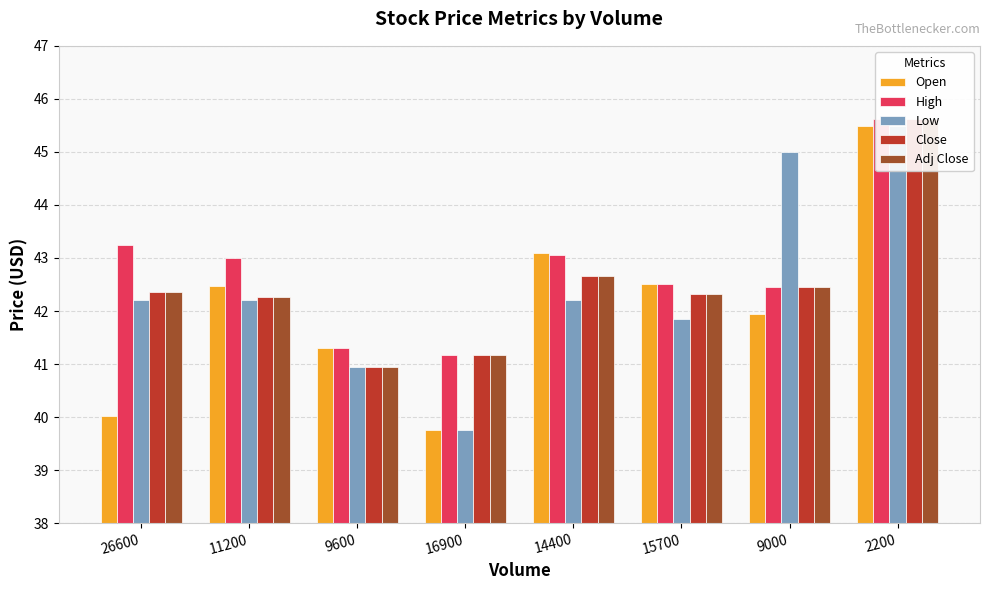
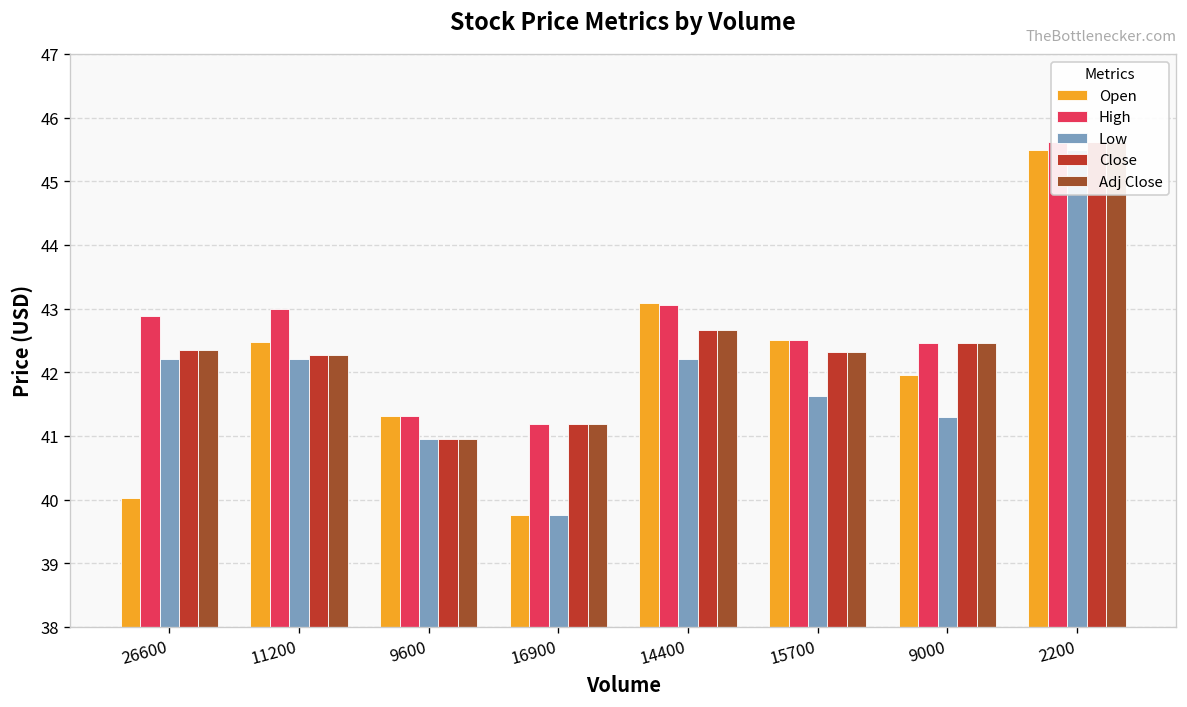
  {
    "Open": {
      "26600": 40.0,
      "11200": 42.5,
      "9600": 41.3,
      "16900": 39.8,
      "14400": 43.1,
      "15700": 42.5,
      "9000": 42.0,
      "2200": 45.5
    },
    "High": {
-     "26600": 43.3,
+     "26600": 42.9,
      "11200": 43.0,
      "9600": 41.3,
      "16900": 41.2,
      "14400": 43.1,
      "15700": 42.5,
      "9000": 42.5
    },
    "Low": {
      "26600": 42.2,
      "11200": 42.2,
      "9600": 41.0,
      "16900": 39.8,
      "14400": 42.2,
-     "15700": 41.9,
-     "9000": 45.0
+     "15700": 41.6,
+     "9000": 41.3
    }
  }
